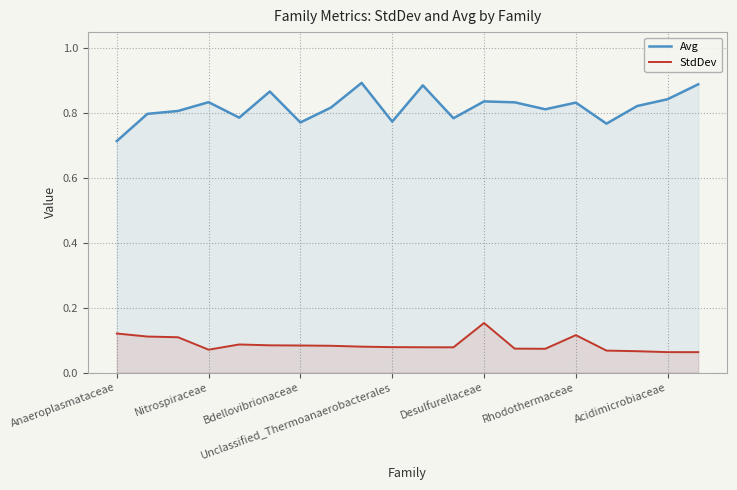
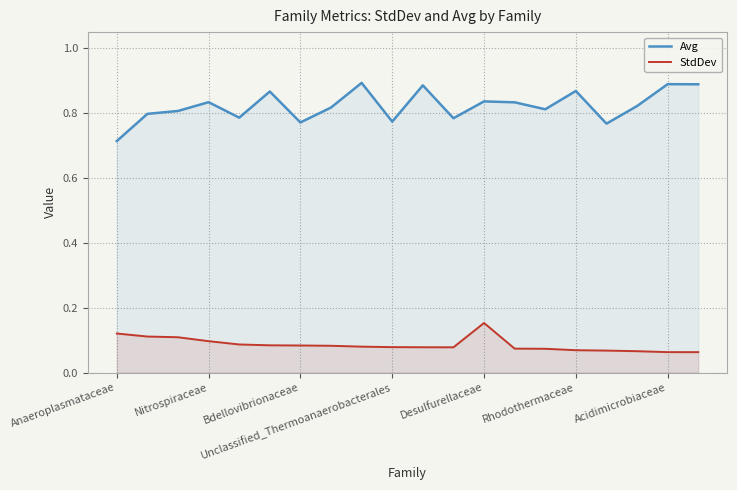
  {
    "Avg": {
      "Anaeroplasmataceae": 0.71,
      "Nitrospiraceae": 0.83,
      "Bdellovibrionaceae": 0.77,
      "Unclassified_Thermoanaerobacterales": 0.77,
      "Desulfurellaceae": 0.84,
-     "Rhodothermaceae": 0.83,
-     "Acidimicrobiaceae": 0.84
+     "Rhodothermaceae": 0.87,
+     "Acidimicrobiaceae": 0.89
    },
    "StdDev": {
      "Anaeroplasmataceae": 0.12,
-     "Nitrospiraceae": 0.07,
+     "Nitrospiraceae": 0.10,
      "Bdellovibrionaceae": 0.08,
      "Unclassified_Thermoanaerobacterales": 0.08,
      "Desulfurellaceae": 0.15,
-     "Rhodothermaceae": 0.12,
+     "Rhodothermaceae": 0.07,
      "Acidimicrobiaceae": 0.06
    }
  }
